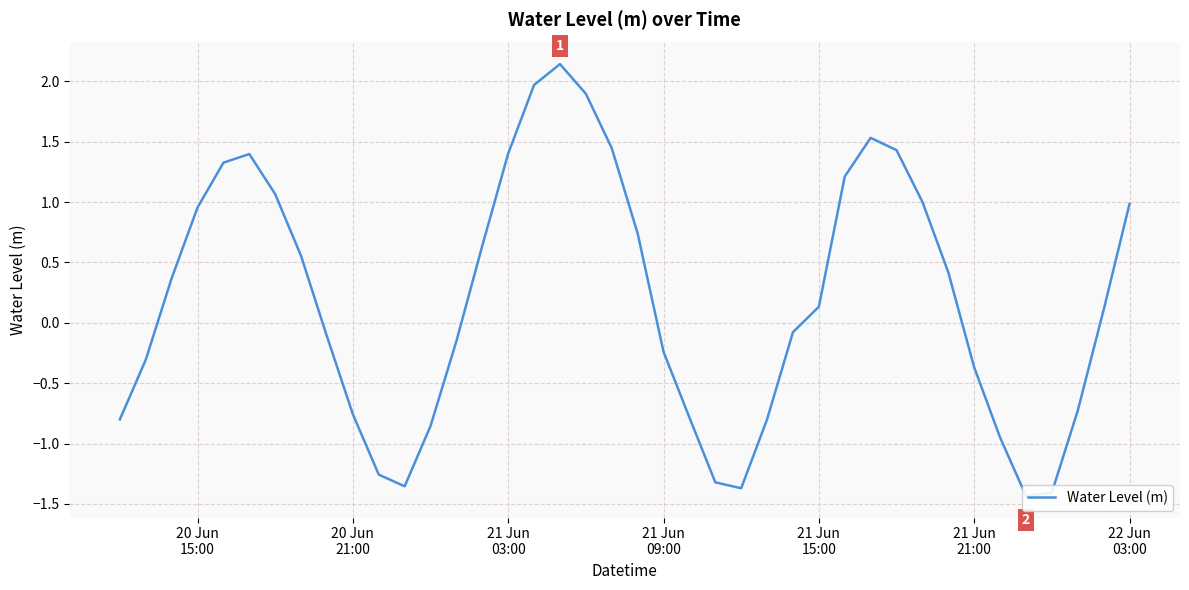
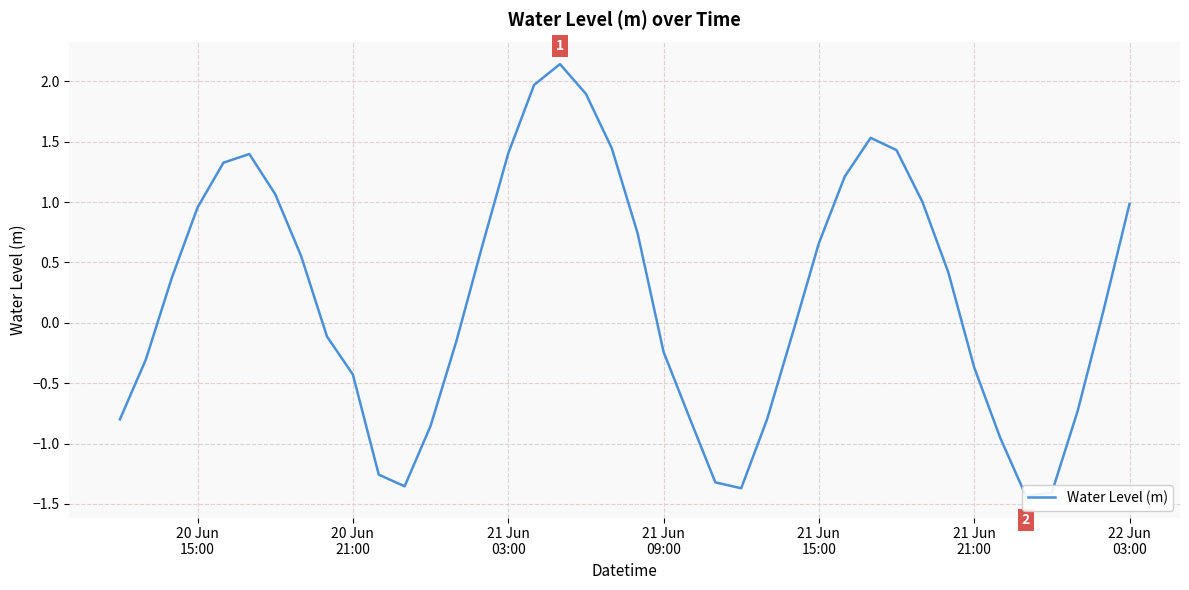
  {
    "20 Jun 15:00": 0.96,
-   "20 Jun 21:00": -0.76,
+   "20 Jun 21:00": -0.43,
    "21 Jun 03:00": 1.40,
    "21 Jun 09:00": -0.24,
-   "21 Jun 15:00": 0.13,
+   "21 Jun 15:00": 0.66,
    "21 Jun 21:00": -0.37,
    "22 Jun 03:00": 0.99
  }
